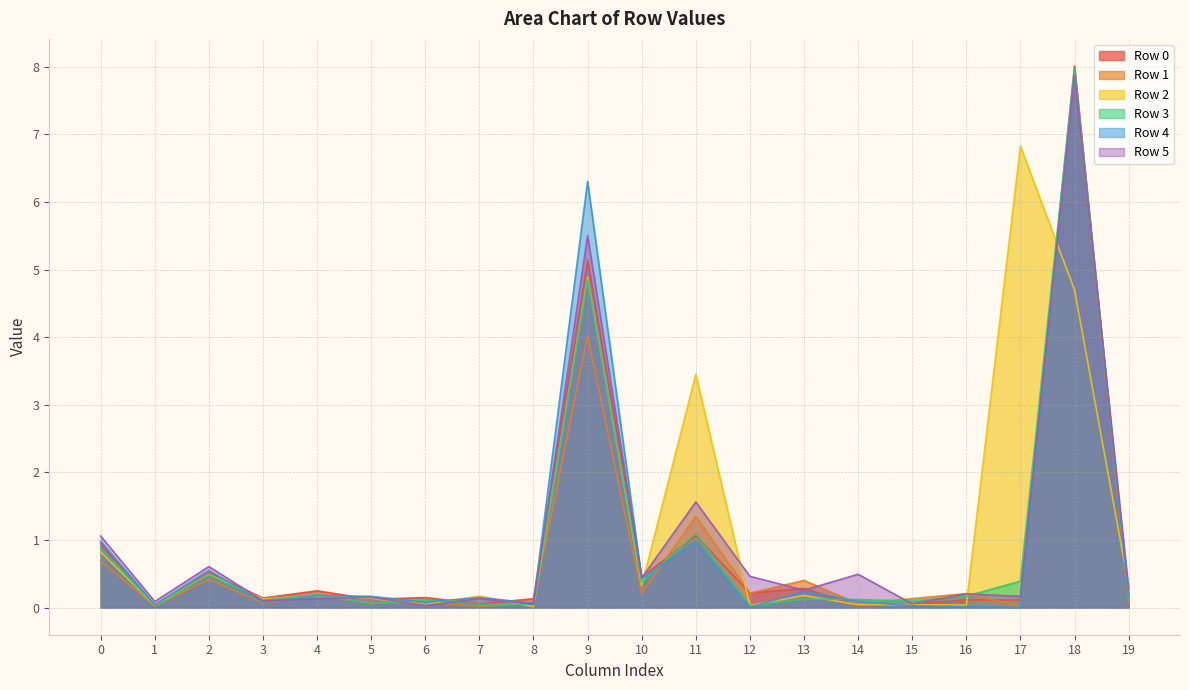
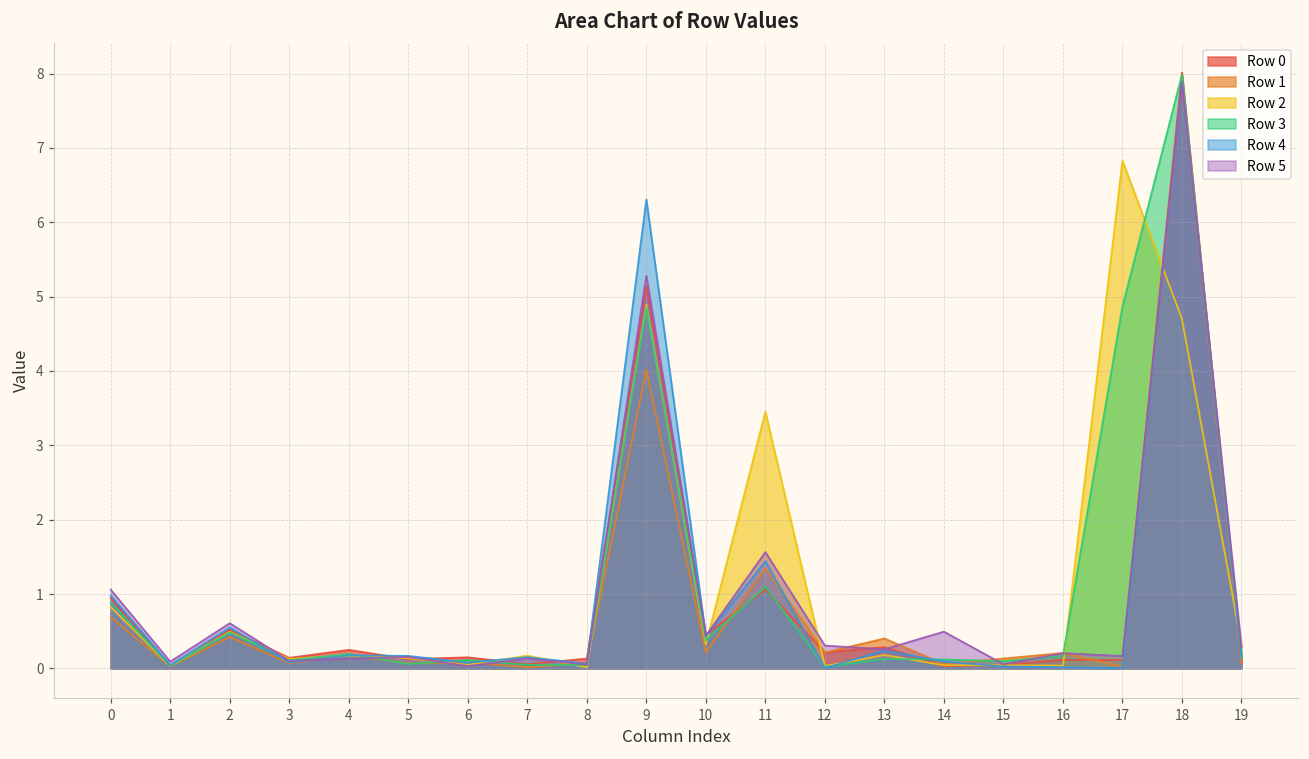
  {
    "Row 2": {
      "0": 0.8,
      "10": 0.3,
      "11": 3.5,
      "13": 0.2,
      "17": 6.8,
      "18": 4.7
    },
    "Row 3": {
      "0": 0.9,
      "10": 0.4,
      "13": 0.1,
-     "17": 0.4
+     "17": 4.9
    },
    "Row 4": {
      "9": 6.3,
-     "11": 1.0
+     "11": 1.4
    },
    "Row 5": {
      "0": 1.1,
      "1": 0.1,
      "2": 0.6,
      "4": 0.1,
-     "9": 5.5,
+     "9": 5.3,
      "11": 1.6,
-     "12": 0.5,
+     "12": 0.3,
      "14": 0.5,
      "17": 0.2
    }
  }
